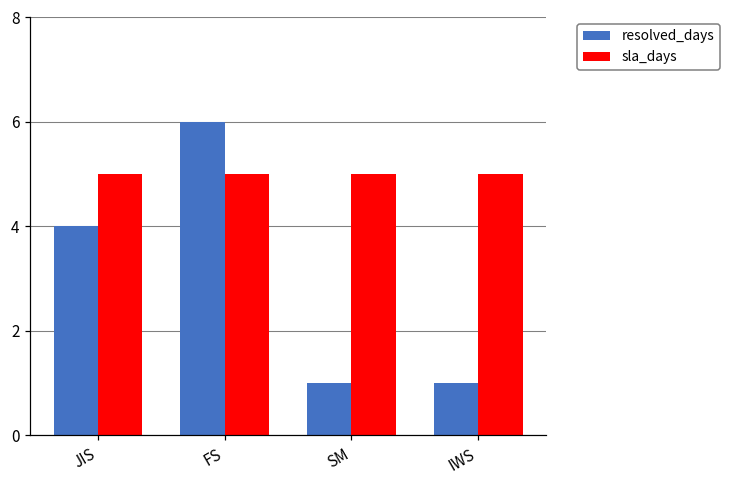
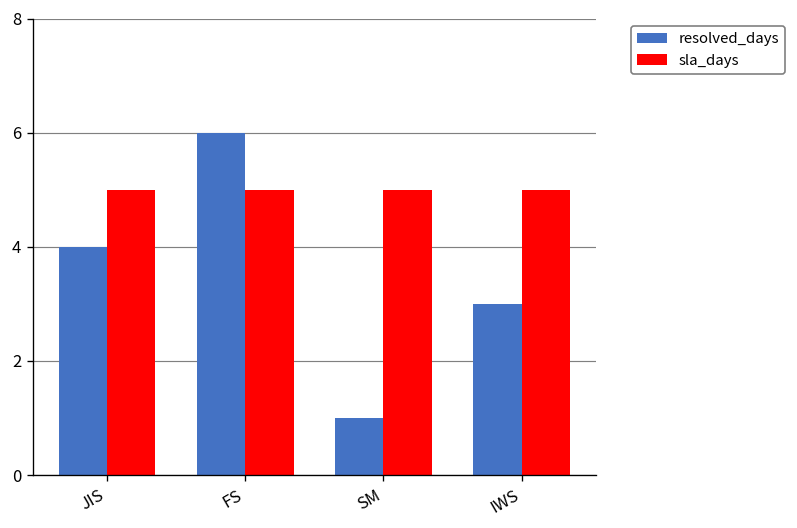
  {
    "resolved_days": {
      "JIS": 4,
      "FS": 6,
      "SM": 1,
-     "IWS": 1
+     "IWS": 3
    },
    "sla_days": {
      "JIS": 5,
      "FS": 5,
      "SM": 5,
      "IWS": 5
    }
  }
